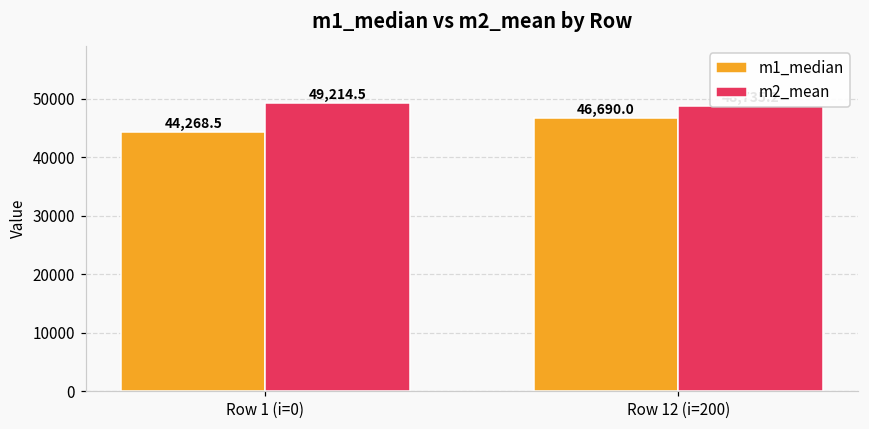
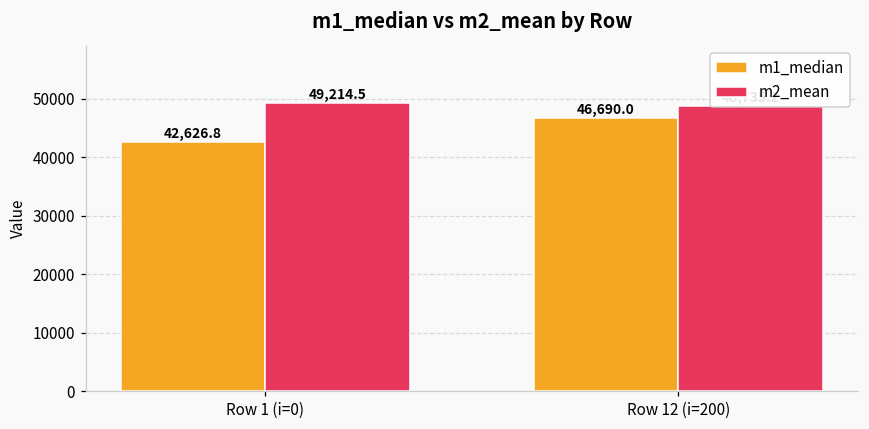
  {
    "m1_median": {
-     "Row 1 (i=0)": "44,268.5",
+     "Row 1 (i=0)": "42,626.8",
      "Row 12 (i=200)": "46,690.0"
    },
    "m2_mean": {
      "Row 1 (i=0)": "49,214.5"
    }
  }
